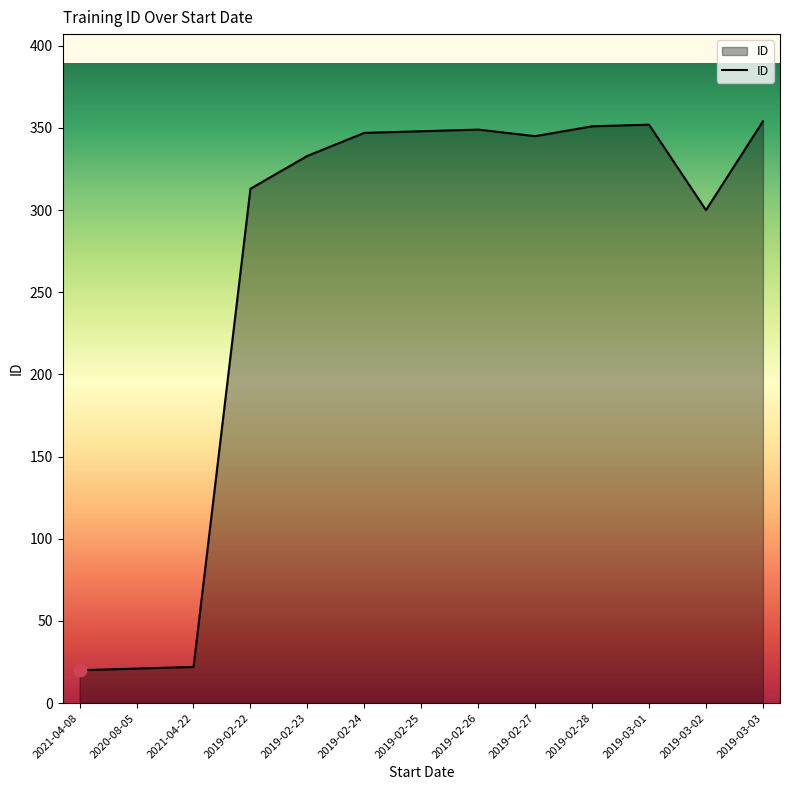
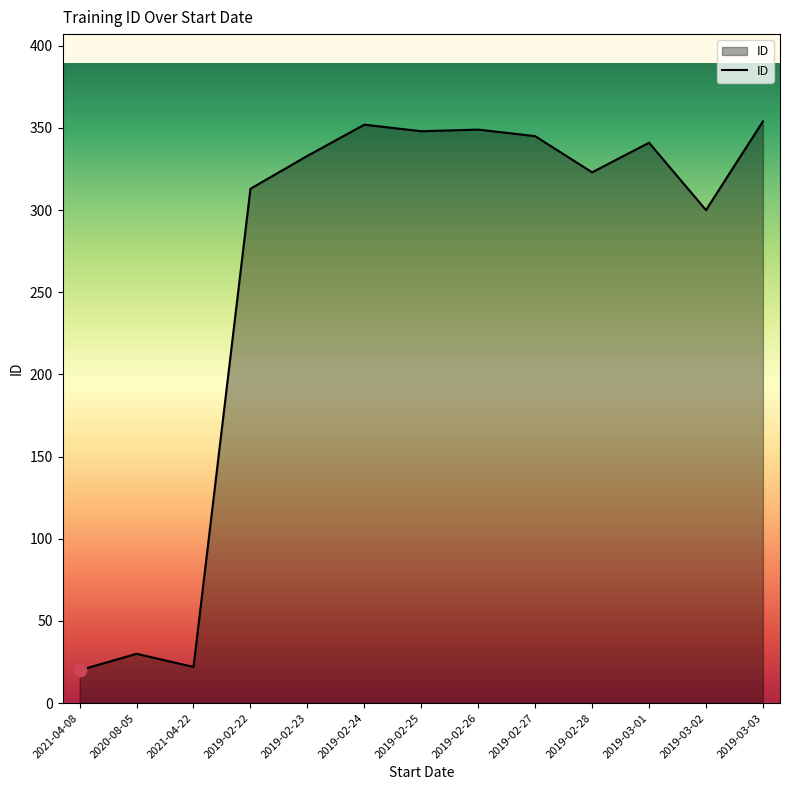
  {
    "ID": {
-     "2020-08-05": 21,
+     "2020-08-05": 30,
      "2021-04-22": 22,
      "2019-02-22": 313,
      "2019-02-23": 333,
-     "2019-02-24": 347,
+     "2019-02-24": 352,
      "2019-02-25": 348,
      "2019-02-26": 349,
      "2019-02-27": 345,
-     "2019-02-28": 351,
-     "2019-03-01": 352,
+     "2019-02-28": 323,
+     "2019-03-01": 341,
      "2019-03-02": 300,
      "2019-03-03": 354
    }
  }
